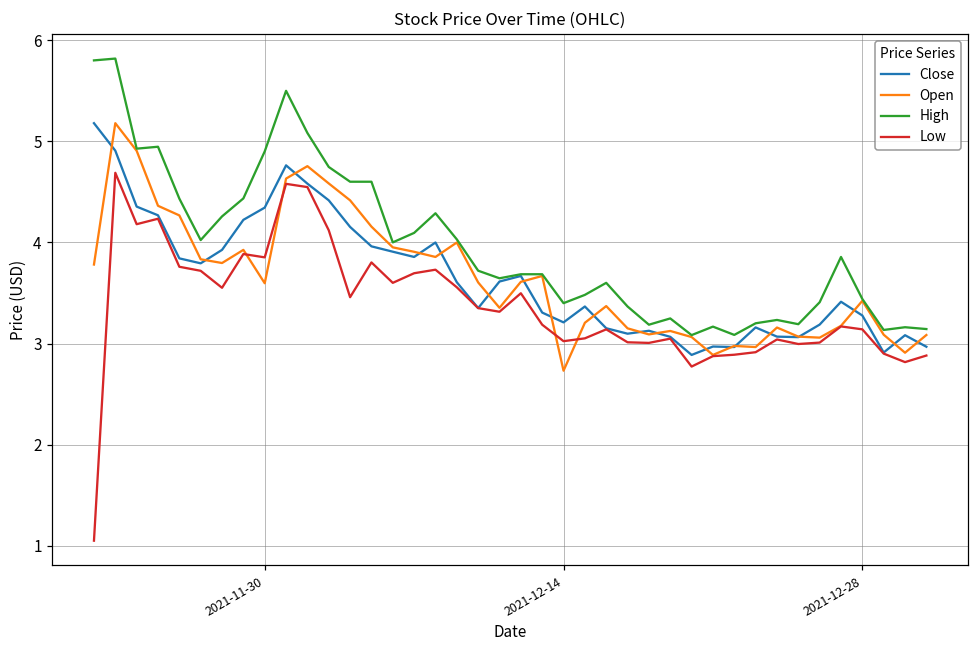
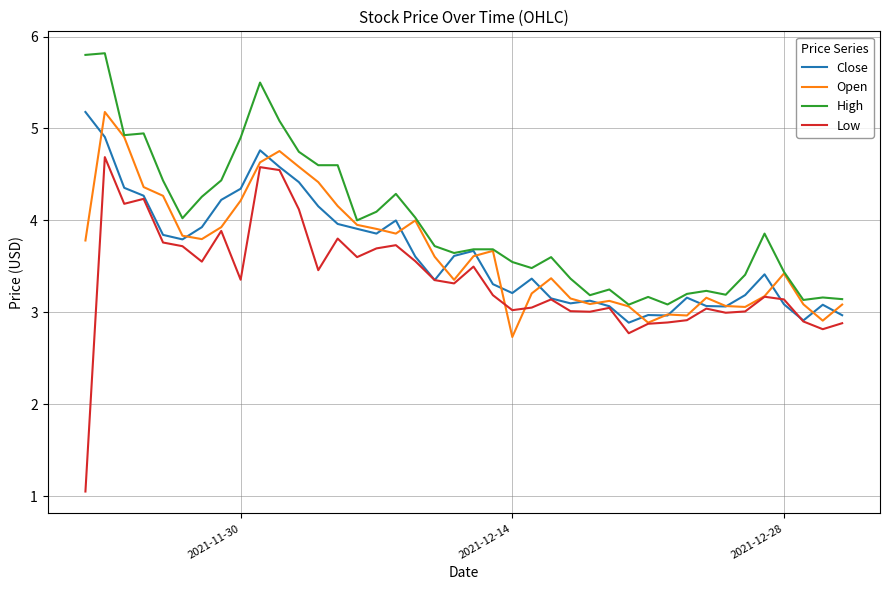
  {
    "Close": {
      "2021-11-30": 4.3,
      "2021-12-14": 3.2,
-     "2021-12-28": 3.3
+     "2021-12-28": 3.1
    },
    "Open": {
-     "2021-11-30": 3.6,
+     "2021-11-30": 4.2,
      "2021-12-14": 2.7
    },
    "High": {
      "2021-11-30": 4.9,
-     "2021-12-14": 3.4
+     "2021-12-14": 3.5
    },
    "Low": {
-     "2021-11-30": 3.9,
+     "2021-11-30": 3.4,
      "2021-12-14": 3.0,
      "2021-12-28": 3.1
    }
  }
